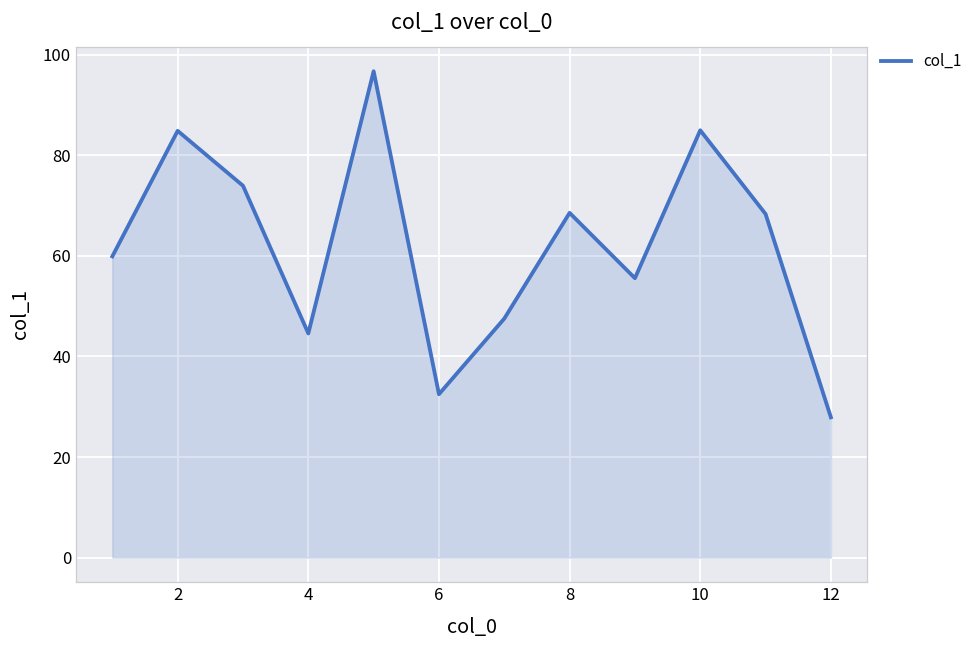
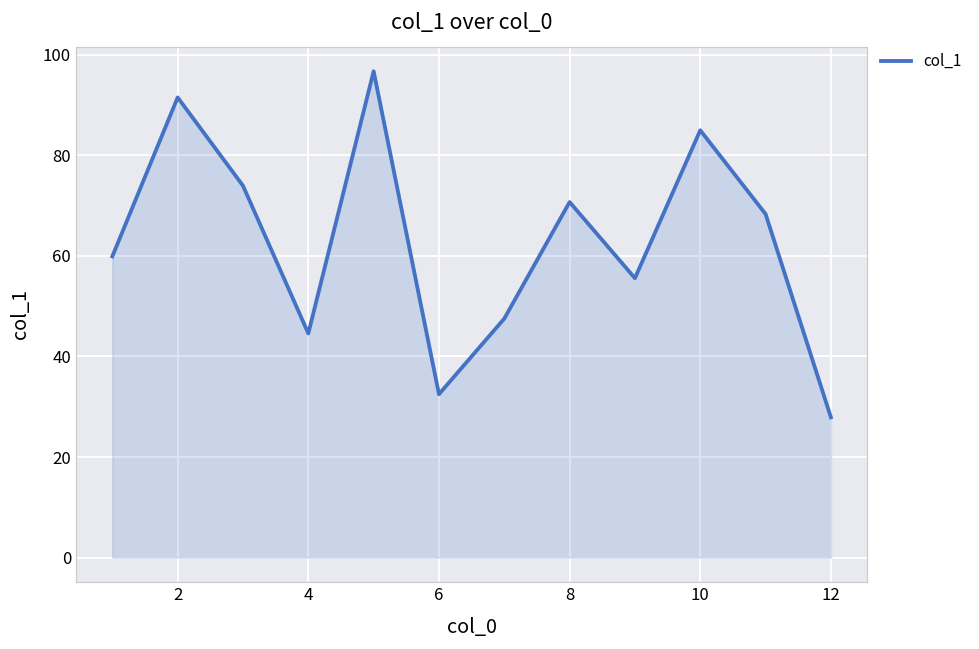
  {
-   "2": 85,
+   "2": 91,
    "4": 45,
    "6": 32,
-   "8": 69,
+   "8": 71,
    "10": 85,
    "12": 28
  }
